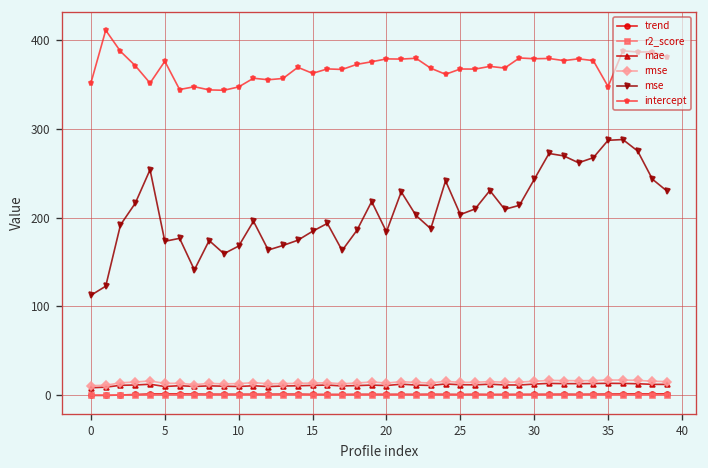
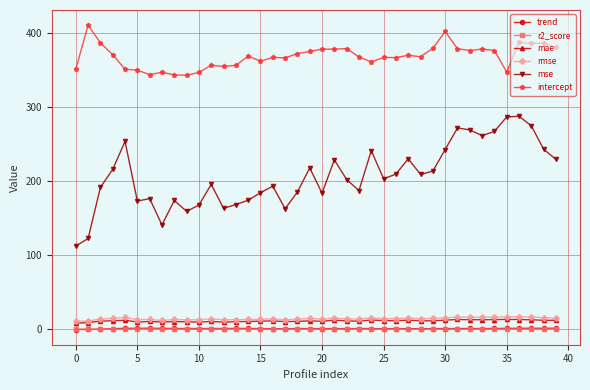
  {
    "rmse": {
      "5": 10,
      "35": 20
    },
    "intercept": {
      "0": 350,
-     "5": 380,
+     "5": 350,
      "10": 350,
      "15": 360,
      "20": 380,
      "25": 370,
-     "30": 380,
+     "30": 400,
      "35": 350
    }
  }
